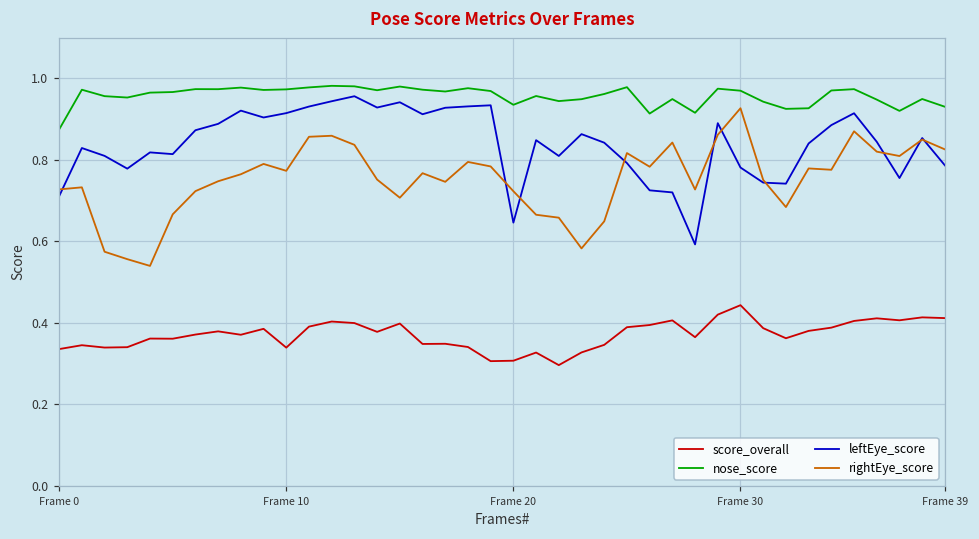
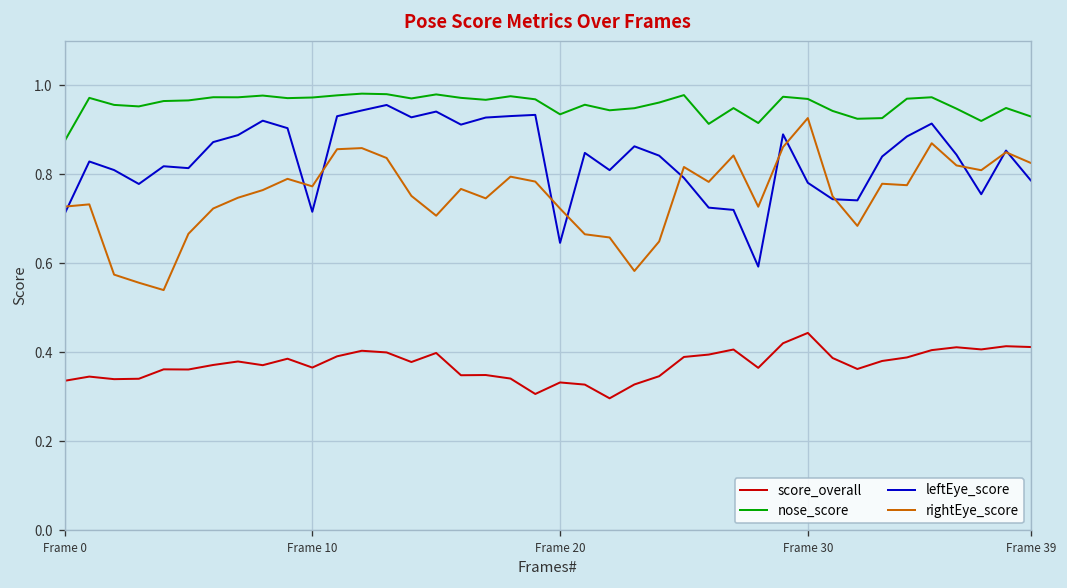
  {
    "score_overall": {
      "Frame 0": 0.34,
-     "Frame 10": 0.34,
-     "Frame 20": 0.31,
+     "Frame 10": 0.37,
+     "Frame 20": 0.33,
      "Frame 30": 0.44,
      "Frame 39": 0.41
    },
    "nose_score": {
      "Frame 0": 0.87,
      "Frame 10": 0.97,
      "Frame 20": 0.93,
      "Frame 30": 0.97,
      "Frame 39": 0.93
    },
    "leftEye_score": {
      "Frame 0": 0.71,
-     "Frame 10": 0.91,
+     "Frame 10": 0.72,
      "Frame 20": 0.65,
      "Frame 30": 0.78,
      "Frame 39": 0.79
    },
    "rightEye_score": {
      "Frame 0": 0.73,
      "Frame 10": 0.77,
      "Frame 20": 0.72,
      "Frame 30": 0.93,
      "Frame 39": 0.83
    }
  }
